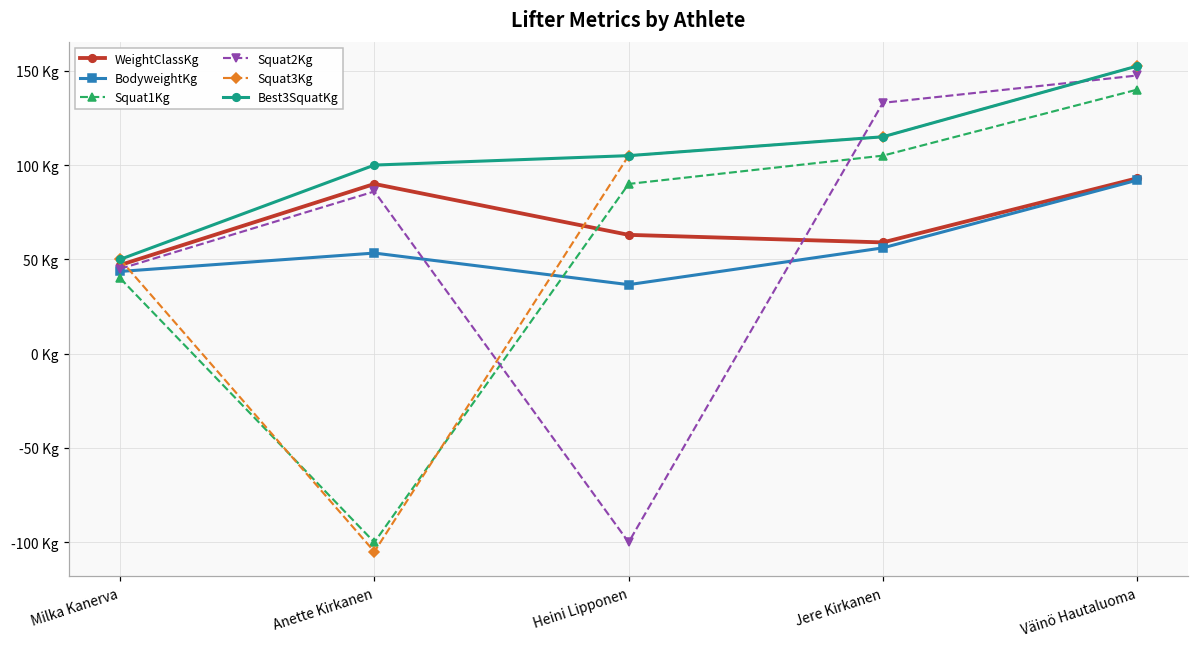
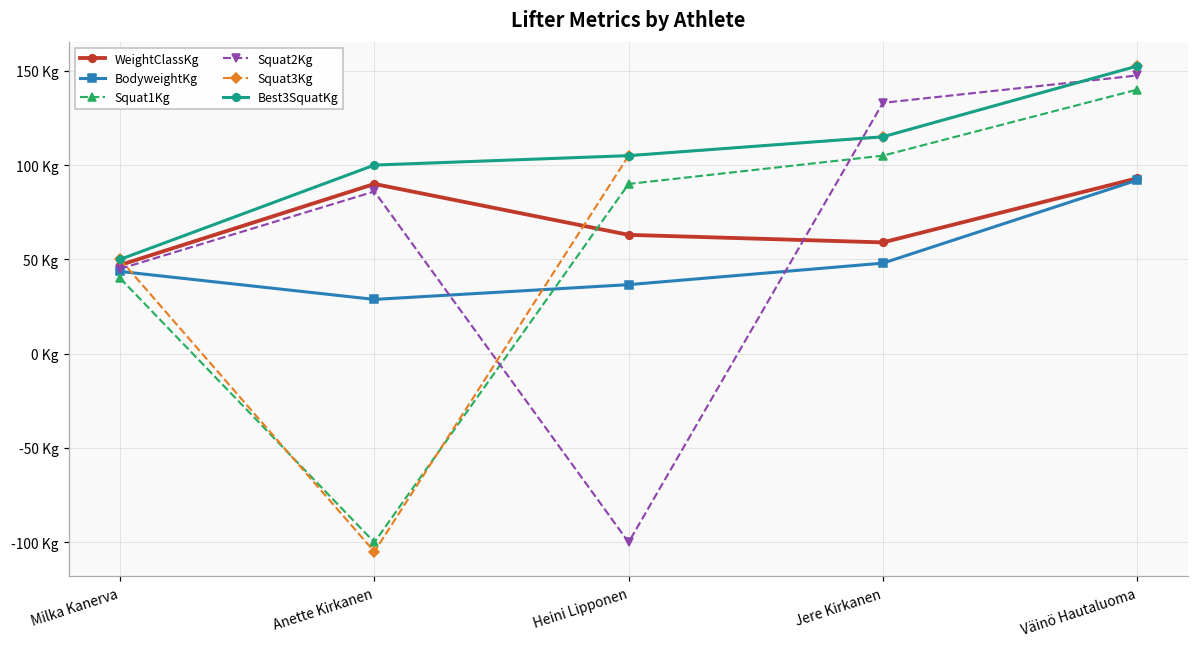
  {
    "WeightClassKg": {
      "Milka Kanerva": "47 Kg",
      "Anette Kirkanen": "90 Kg",
      "Heini Lipponen": "63 Kg",
      "Jere Kirkanen": "59 Kg"
    },
    "BodyweightKg": {
-     "Anette Kirkanen": "53 Kg",
+     "Anette Kirkanen": "29 Kg",
      "Heini Lipponen": "37 Kg",
-     "Jere Kirkanen": "56 Kg"
+     "Jere Kirkanen": "48 Kg"
    },
    "Squat2Kg": {
      "Anette Kirkanen": "86 Kg",
      "Heini Lipponen": "-100 Kg",
      "Jere Kirkanen": "133 Kg",
      "Väinö Hautaluoma": "148 Kg"
    },
    "Squat3Kg": {
      "Anette Kirkanen": "-105 Kg"
    }
  }
